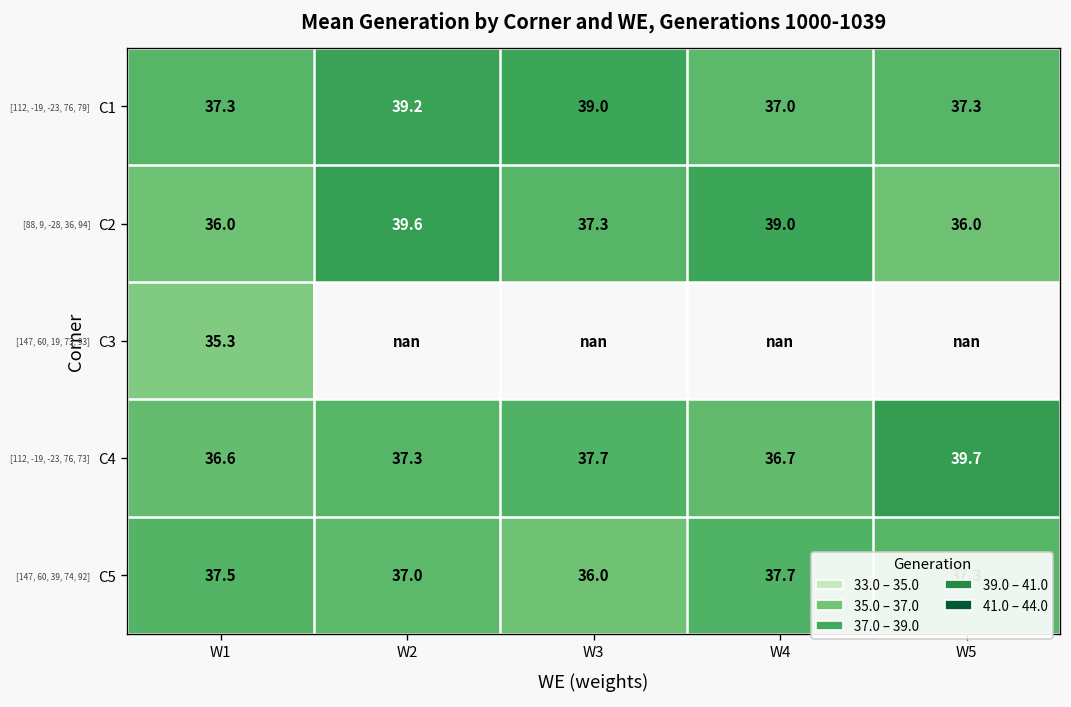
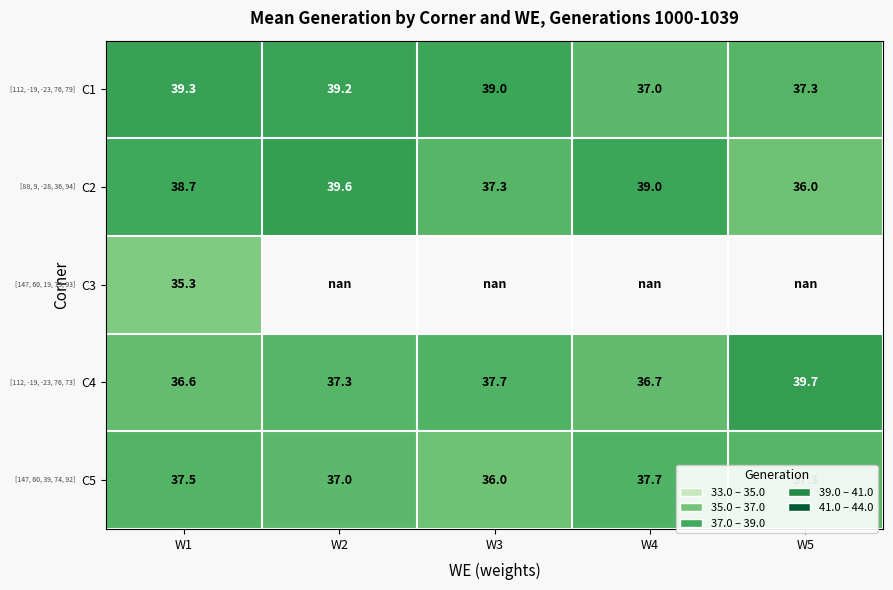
  {
    "C1": {
-     "W1": 37.3,
+     "W1": 39.3,
      "W2": 39.2,
      "W3": 39.0,
      "W4": 37.0,
      "W5": 37.3
    },
    "C2": {
-     "W1": 36.0,
+     "W1": 38.7,
      "W2": 39.6,
      "W3": 37.3,
      "W4": 39.0,
      "W5": 36.0
    },
    "C3": {
      "W1": 35.3
    },
    "C4": {
      "W1": 36.6,
      "W2": 37.3,
      "W3": 37.7,
      "W4": 36.7,
      "W5": 39.7
    },
    "C5": {
      "W1": 37.5,
      "W2": 37.0,
      "W3": 36.0,
      "W4": 37.7
    }
  }
